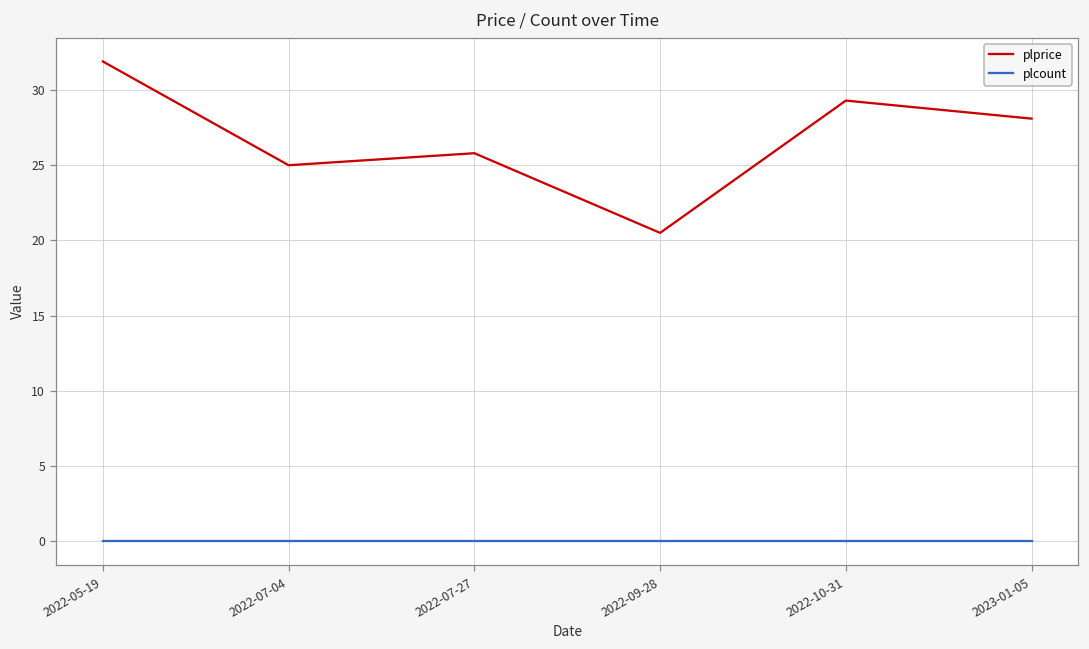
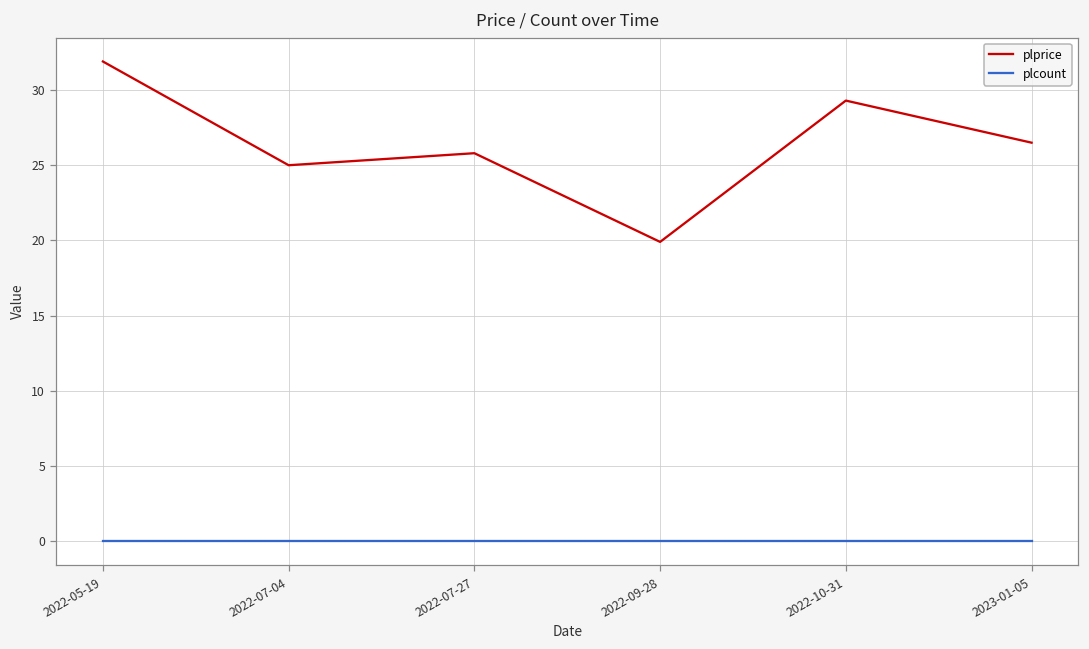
  {
    "plprice": {
      "2022-05-19": 31.9,
      "2022-07-04": 25.0,
      "2022-07-27": 25.8,
-     "2022-09-28": 20.5,
+     "2022-09-28": 19.9,
      "2022-10-31": 29.3,
-     "2023-01-05": 28.1
+     "2023-01-05": 26.5
    },
    "plcount": {
      "2022-05-19": 0.0,
      "2022-07-04": 0.0,
      "2022-07-27": 0.0,
      "2022-09-28": 0.0,
      "2022-10-31": 0.0,
      "2023-01-05": 0.0
    }
  }
